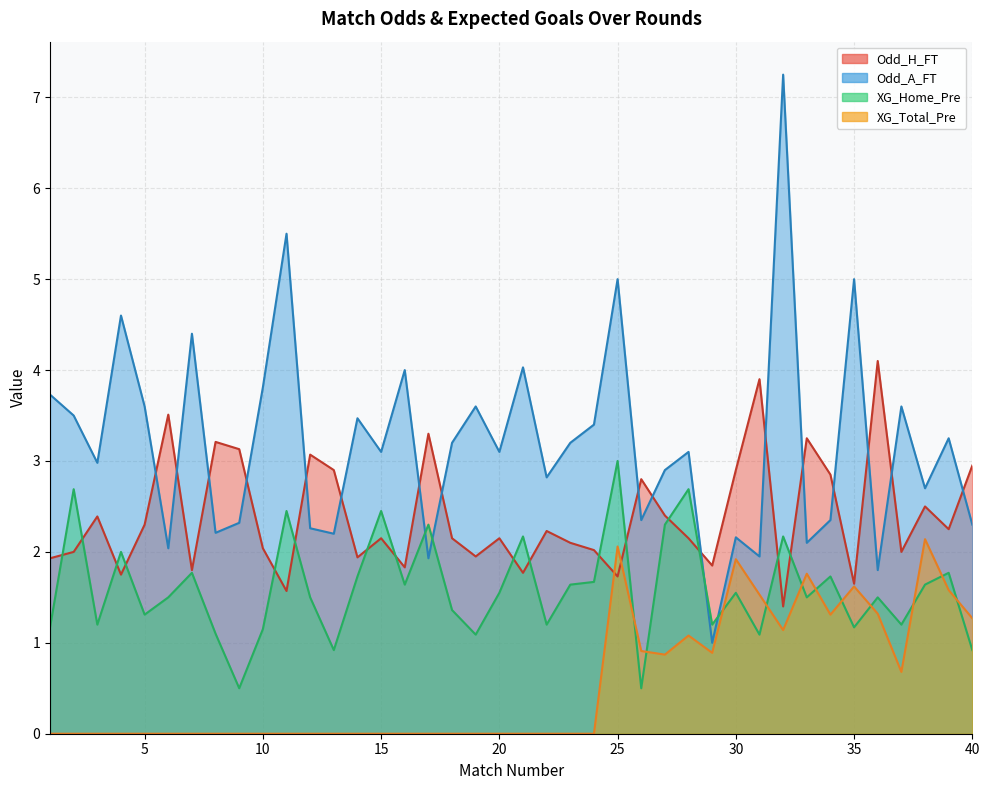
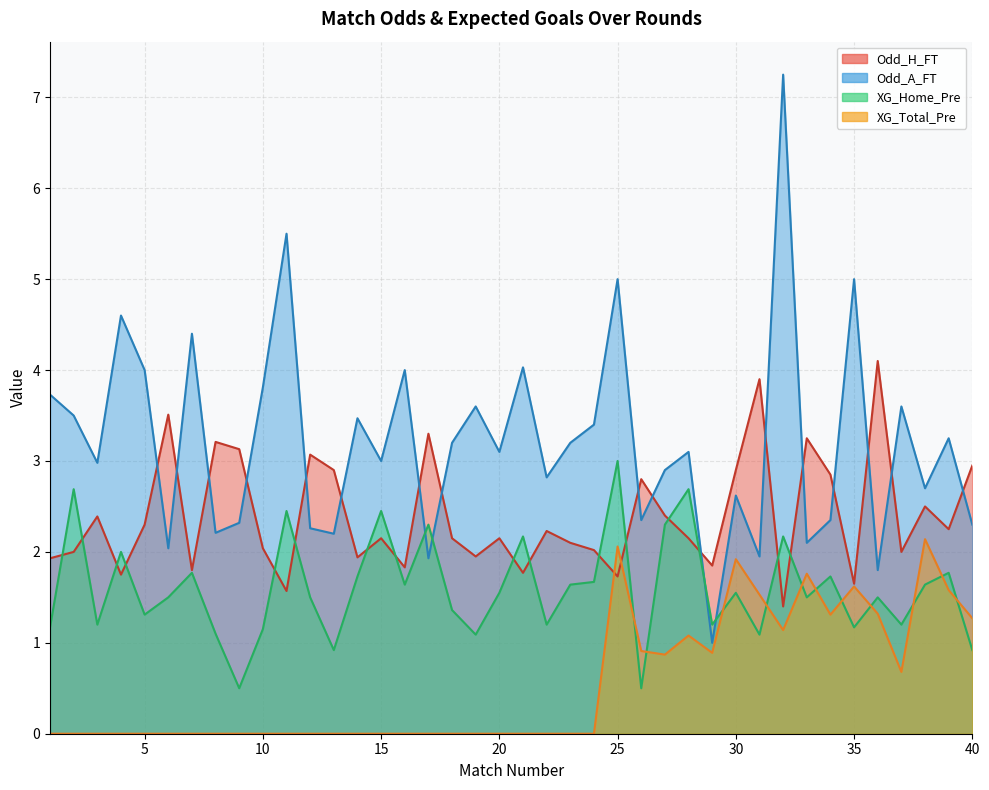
  {
    "Odd_H_FT": {
      "5": 2.3,
      "10": 2.0,
      "15": 2.2,
      "20": 2.2,
      "25": 1.7,
      "30": 2.9,
      "35": 1.7,
      "40": 3.0
    },
    "Odd_A_FT": {
-     "5": 3.6,
+     "5": 4.0,
      "10": 3.8,
-     "15": 3.1,
+     "15": 3.0,
      "20": 3.1,
      "25": 5.0,
-     "30": 2.2,
+     "30": 2.6,
      "35": 5.0,
      "40": 2.3
    },
    "XG_Home_Pre": {
      "5": 1.3,
      "10": 1.2,
      "15": 2.5,
      "20": 1.6,
      "25": 3.0,
      "30": 1.6,
      "35": 1.2,
      "40": 0.9
    },
    "XG_Total_Pre": {
      "5": 0.0,
      "10": 0.0,
      "15": 0.0,
      "20": 0.0,
      "25": 2.1,
      "30": 1.9,
      "35": 1.6,
      "40": 1.3
    }
  }
